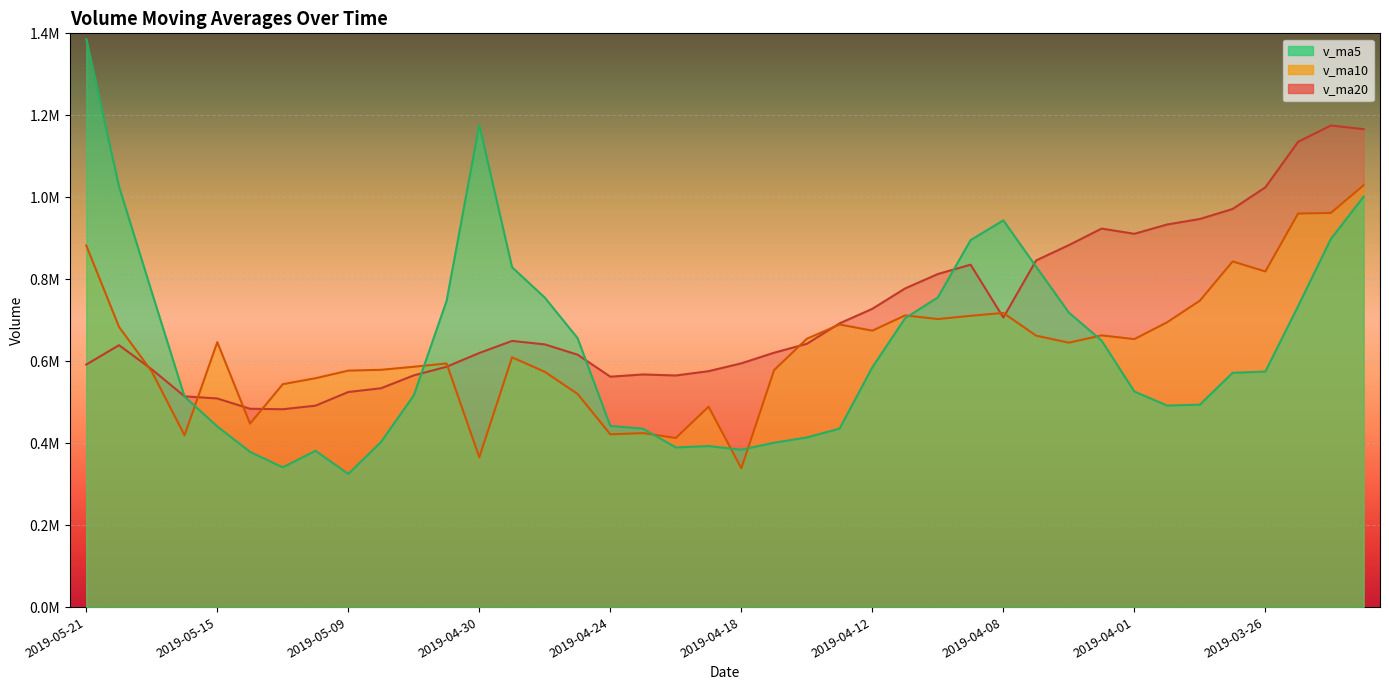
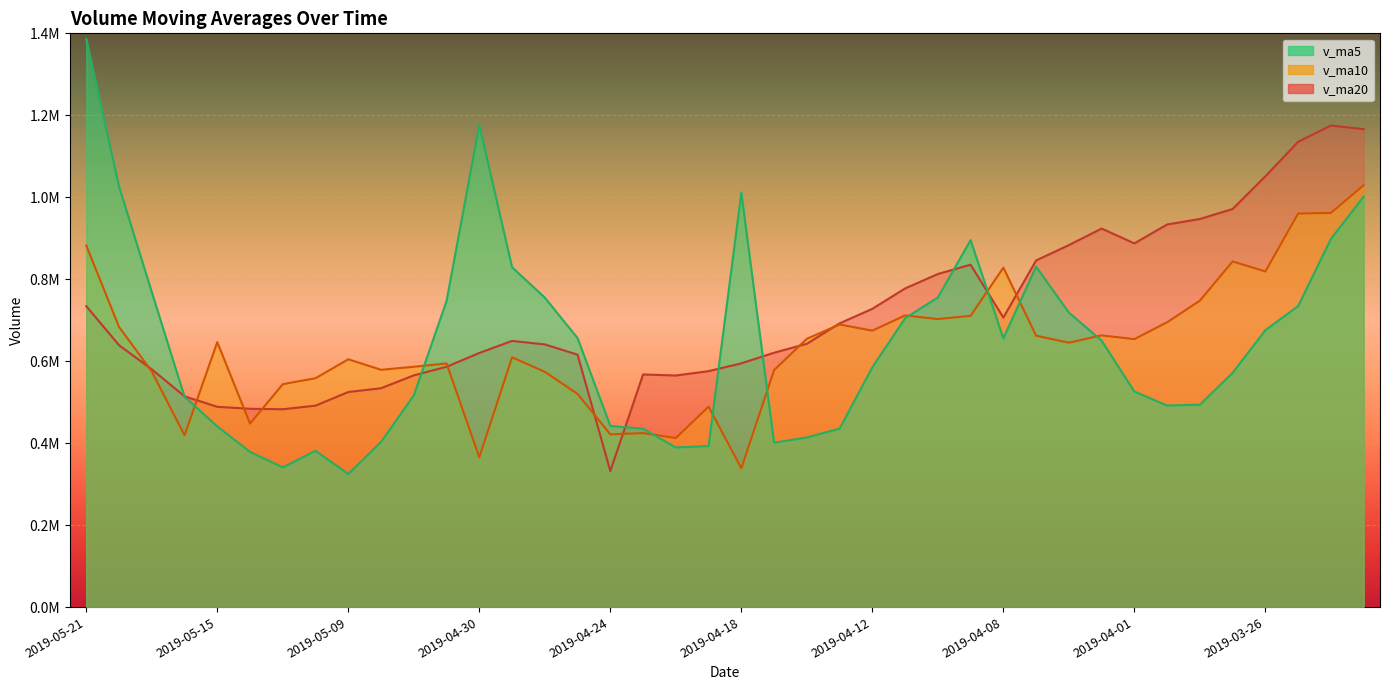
  {
    "v_ma20": {
-     "2019-05-21": 590000,
-     "2019-05-15": 510000,
+     "2019-05-21": 730000,
+     "2019-05-15": 490000,
      "2019-05-09": 520000,
      "2019-04-30": 620000,
-     "2019-04-24": 560000,
+     "2019-04-24": 330000,
      "2019-04-18": 590000,
      "2019-04-12": 730000,
      "2019-04-08": 710000,
-     "2019-04-01": 910000,
-     "2019-03-26": 1020000
+     "2019-04-01": 890000,
+     "2019-03-26": 1050000
    },
    "v_ma10": {
      "2019-05-21": 880000,
      "2019-05-15": 650000,
-     "2019-05-09": 580000,
+     "2019-05-09": 600000,
      "2019-04-30": 370000,
      "2019-04-24": 420000,
      "2019-04-18": 340000,
      "2019-04-12": 670000,
-     "2019-04-08": 720000,
+     "2019-04-08": 830000,
      "2019-04-01": 650000,
      "2019-03-26": 820000
    },
    "v_ma5": {
      "2019-05-21": 1390000,
      "2019-05-15": 440000,
      "2019-05-09": 320000,
      "2019-04-30": 1180000,
      "2019-04-24": 440000,
-     "2019-04-18": 380000,
+     "2019-04-18": 1010000,
      "2019-04-12": 590000,
-     "2019-04-08": 940000,
+     "2019-04-08": 660000,
      "2019-04-01": 530000,
-     "2019-03-26": 570000
+     "2019-03-26": 680000
    }
  }
